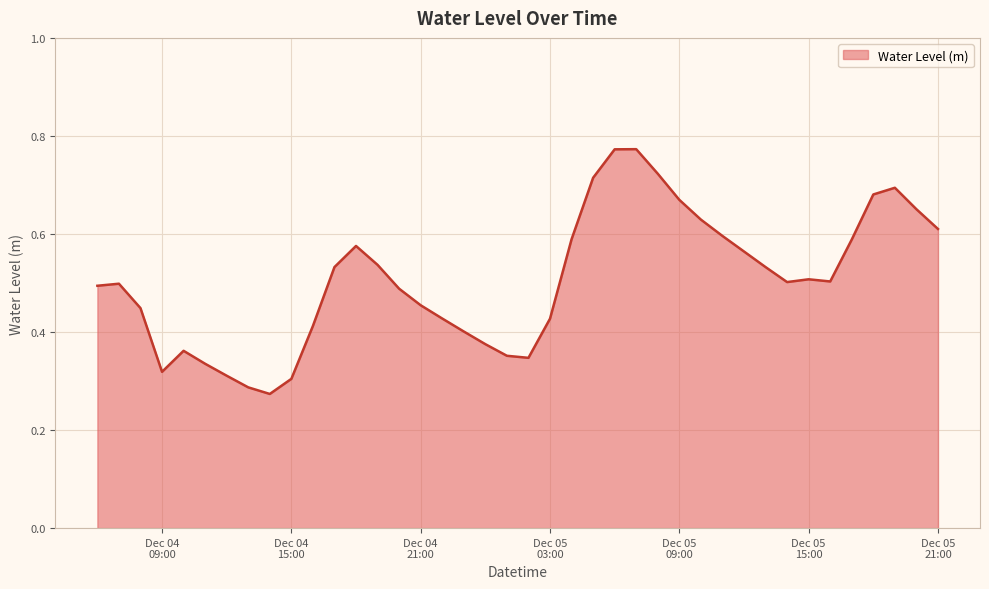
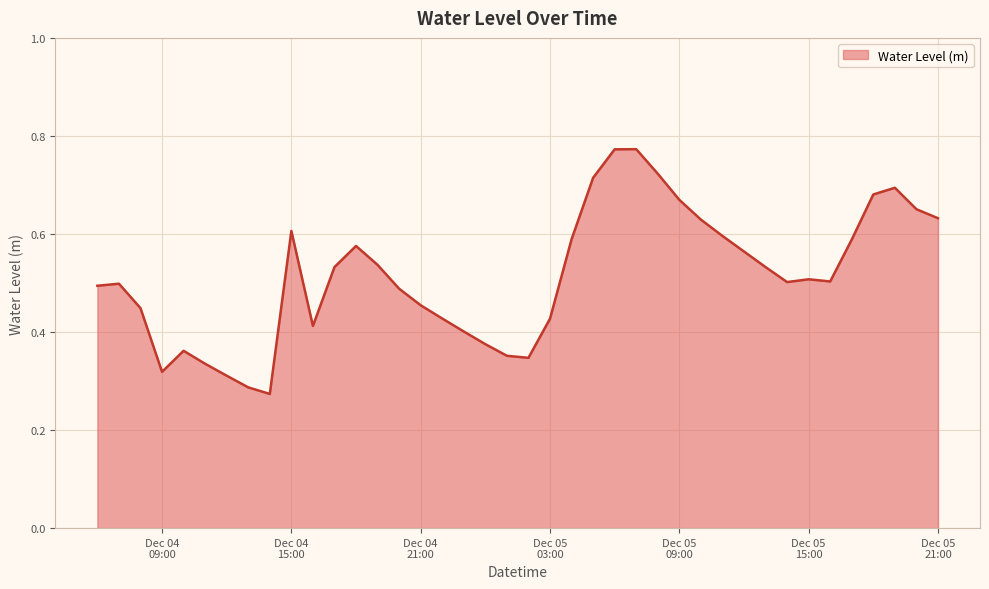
  {
    "Dec 04 09:00": 0.32,
-   "Dec 04 15:00": 0.30,
+   "Dec 04 15:00": 0.61,
    "Dec 04 21:00": 0.45,
    "Dec 05 03:00": 0.43,
    "Dec 05 09:00": 0.67,
    "Dec 05 15:00": 0.51,
-   "Dec 05 21:00": 0.61
+   "Dec 05 21:00": 0.63
  }
